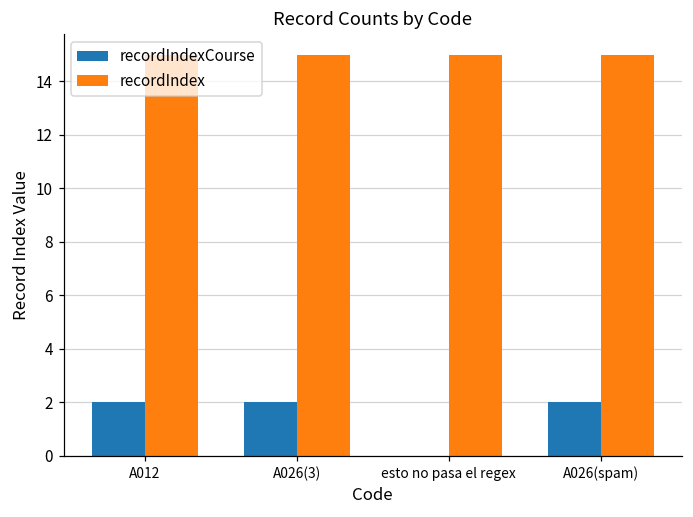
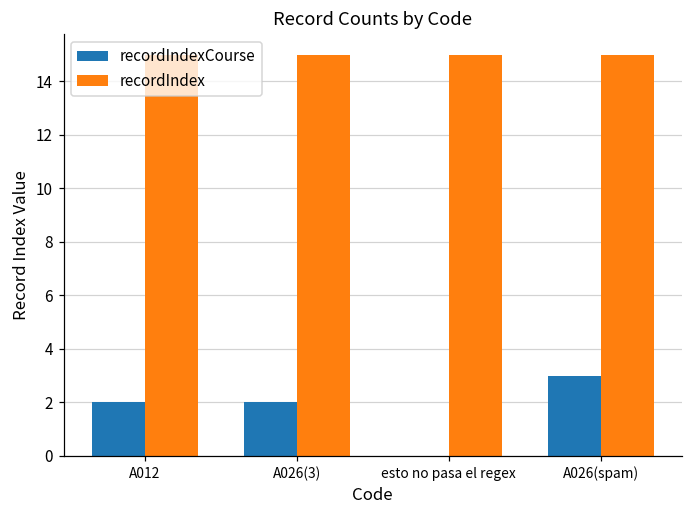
  {
    "recordIndexCourse": {
      "A012": 2,
      "A026(3)": 2,
      "esto no pasa el regex": 0,
-     "A026(spam)": 2
+     "A026(spam)": 3
    },
    "recordIndex": {
      "A026(3)": 15,
      "esto no pasa el regex": 15,
      "A026(spam)": 15
    }
  }
